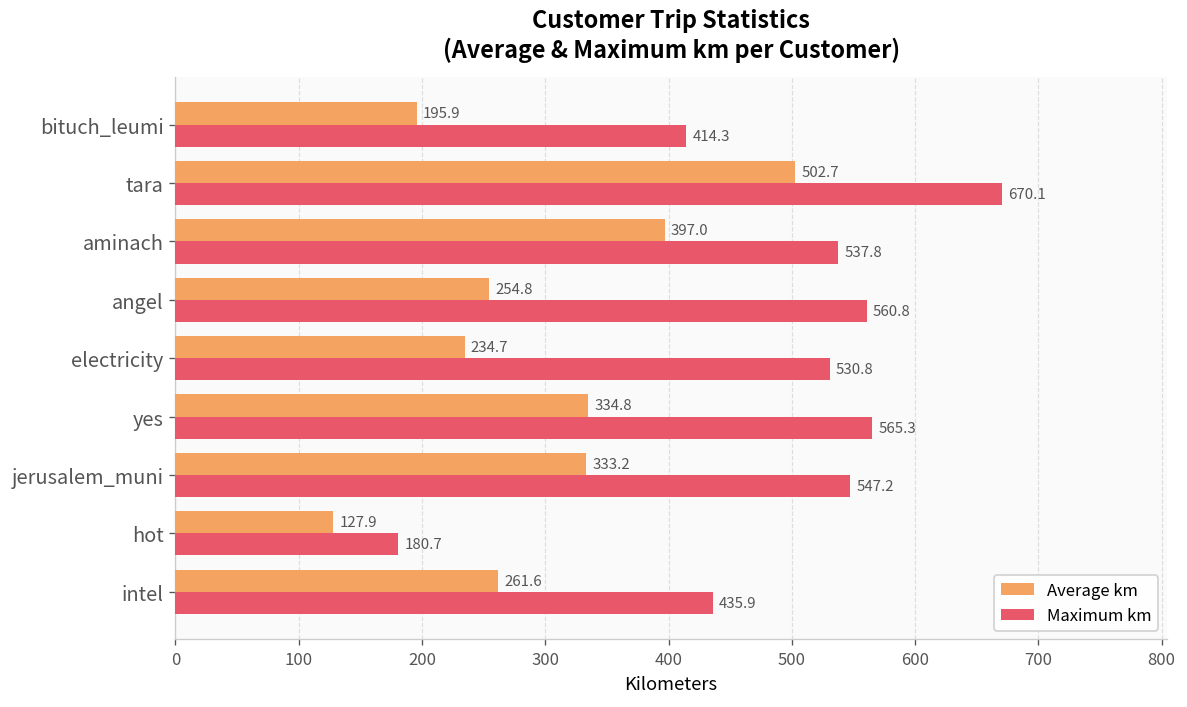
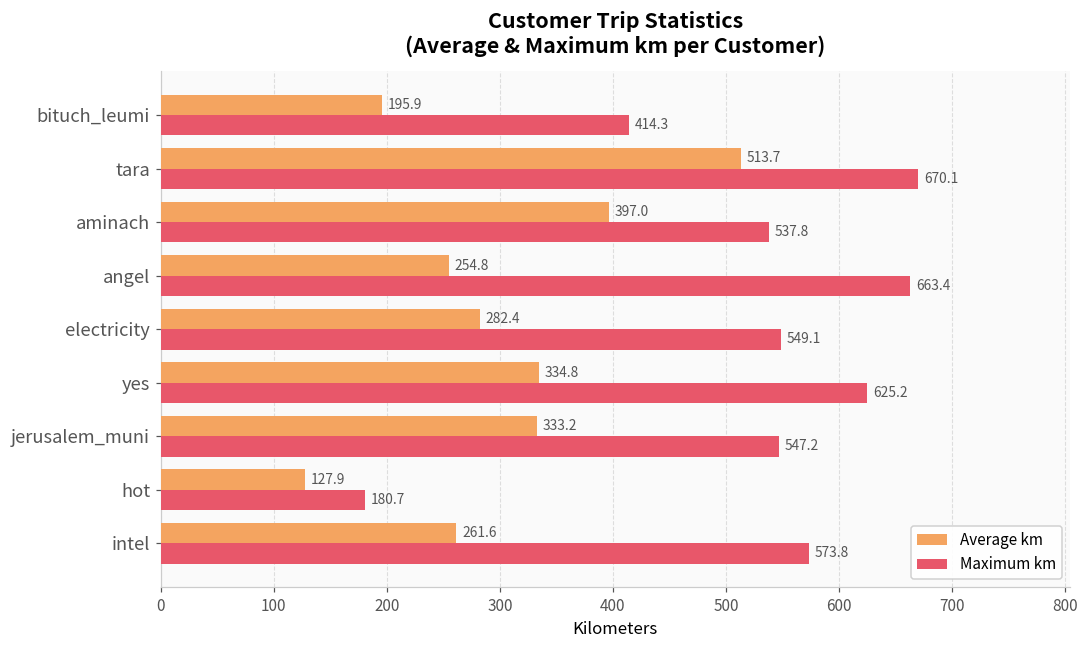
  {
    "Average km": {
      "bituch_leumi": 195.9,
-     "tara": 502.7,
+     "tara": 513.7,
      "aminach": 397.0,
      "angel": 254.8,
-     "electricity": 234.7,
+     "electricity": 282.4,
      "yes": 334.8,
      "jerusalem_muni": 333.2,
      "hot": 127.9,
      "intel": 261.6
    },
    "Maximum km": {
      "bituch_leumi": 414.3,
      "tara": 670.1,
      "aminach": 537.8,
-     "angel": 560.8,
-     "electricity": 530.8,
-     "yes": 565.3,
+     "angel": 663.4,
+     "electricity": 549.1,
+     "yes": 625.2,
      "jerusalem_muni": 547.2,
      "hot": 180.7,
-     "intel": 435.9
+     "intel": 573.8
    }
  }
